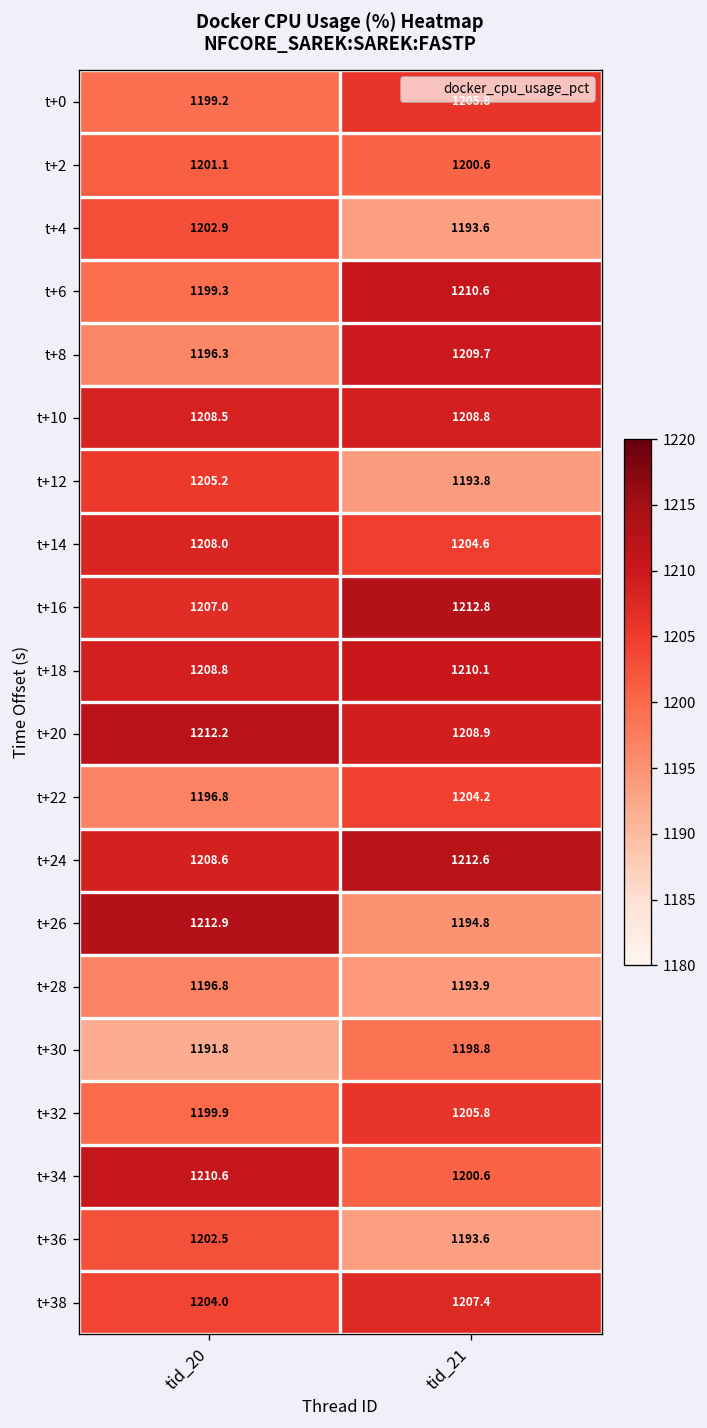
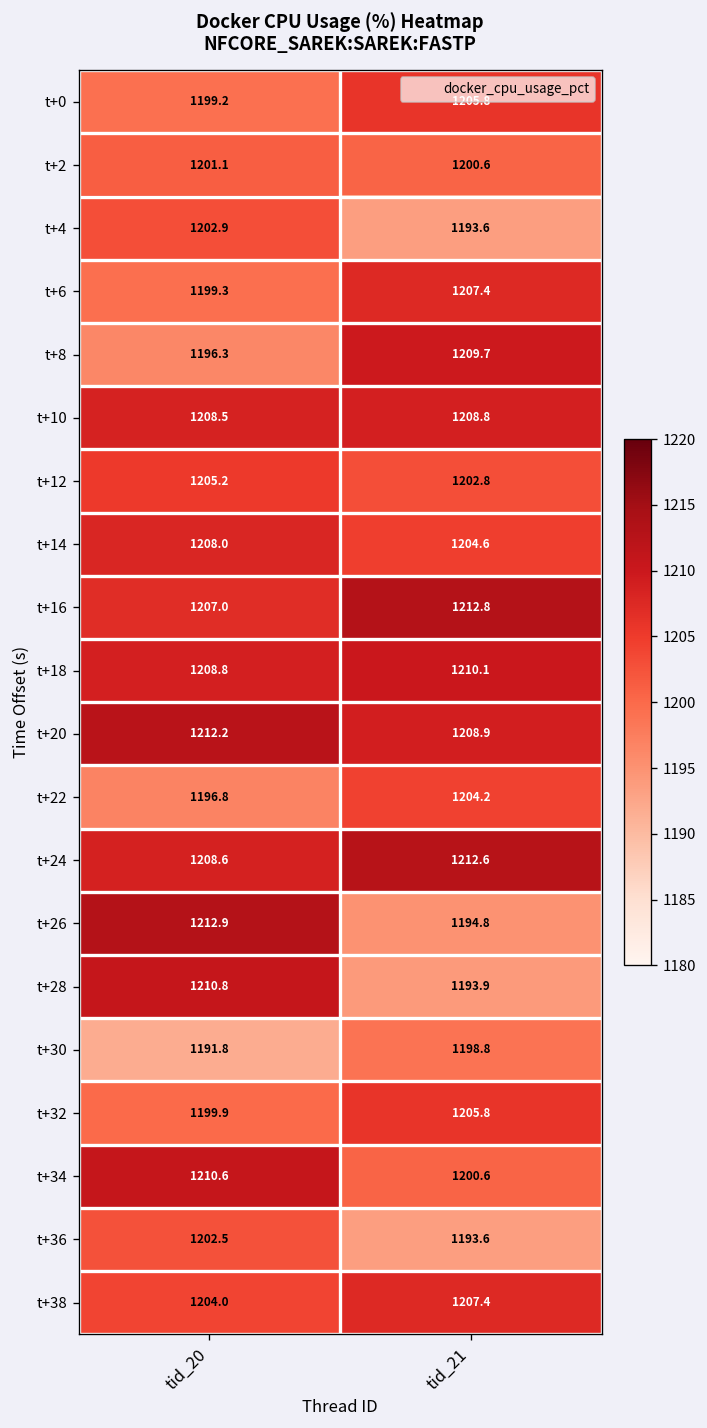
  {
    "t+0": {
      "tid_20": 1199.2
    },
    "t+2": {
      "tid_20": 1201.1,
      "tid_21": 1200.6
    },
    "t+4": {
      "tid_20": 1202.9,
      "tid_21": 1193.6
    },
    "t+6": {
      "tid_20": 1199.3,
-     "tid_21": 1210.6
+     "tid_21": 1207.4
    },
    "t+8": {
      "tid_20": 1196.3,
      "tid_21": 1209.7
    },
    "t+10": {
      "tid_20": 1208.5,
      "tid_21": 1208.8
    },
    "t+12": {
      "tid_20": 1205.2,
-     "tid_21": 1193.8
+     "tid_21": 1202.8
    },
    "t+14": {
      "tid_20": 1208.0,
      "tid_21": 1204.6
    },
    "t+16": {
      "tid_20": 1207.0,
      "tid_21": 1212.8
    },
    "t+18": {
      "tid_20": 1208.8,
      "tid_21": 1210.1
    },
    "t+20": {
      "tid_20": 1212.2,
      "tid_21": 1208.9
    },
    "t+22": {
      "tid_20": 1196.8,
      "tid_21": 1204.2
    },
    "t+24": {
      "tid_20": 1208.6,
      "tid_21": 1212.6
    },
    "t+26": {
      "tid_20": 1212.9,
      "tid_21": 1194.8
    },
    "t+28": {
-     "tid_20": 1196.8,
+     "tid_20": 1210.8,
      "tid_21": 1193.9
    },
    "t+30": {
      "tid_20": 1191.8,
      "tid_21": 1198.8
    },
    "t+32": {
      "tid_20": 1199.9,
      "tid_21": 1205.8
    },
    "t+34": {
      "tid_20": 1210.6,
      "tid_21": 1200.6
    },
    "t+36": {
      "tid_20": 1202.5,
      "tid_21": 1193.6
    },
    "t+38": {
      "tid_20": 1204.0,
      "tid_21": 1207.4
    }
  }
